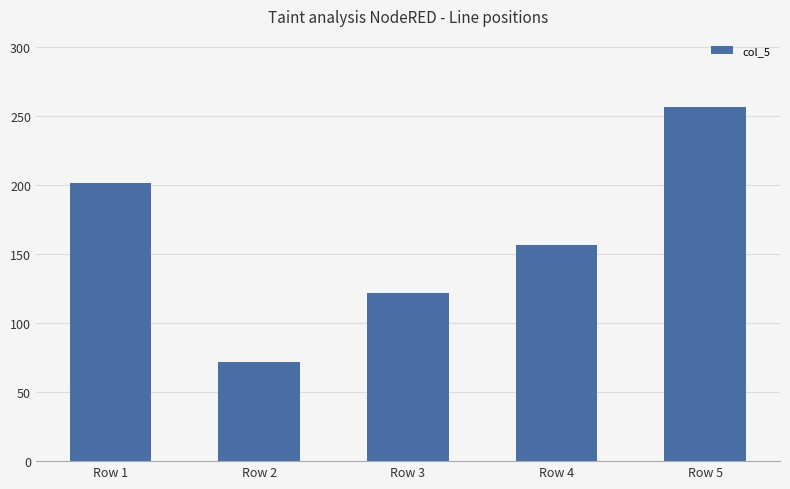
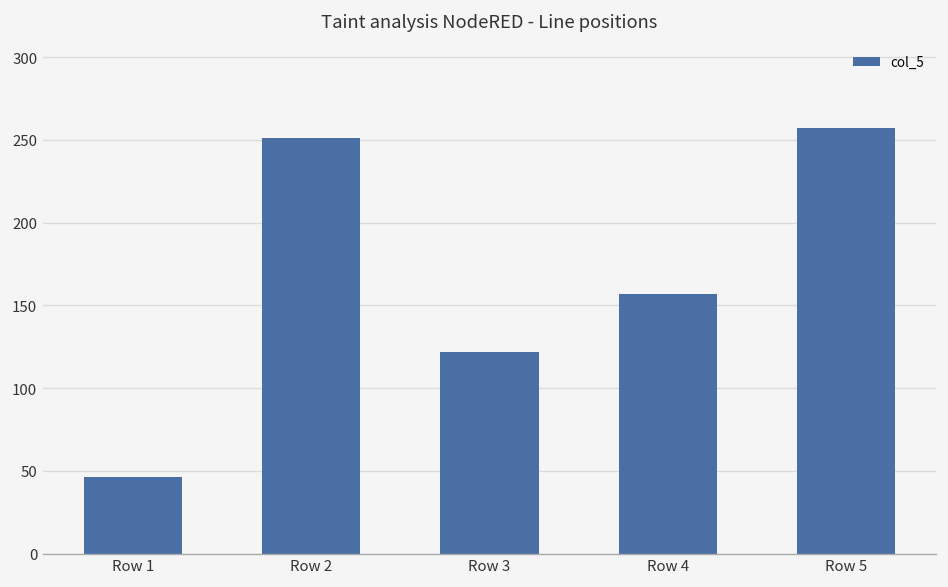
  {
-   "Row 1": 202,
-   "Row 2": 72,
+   "Row 1": 46,
+   "Row 2": 251,
    "Row 3": 122,
    "Row 4": 157,
    "Row 5": 257
  }
